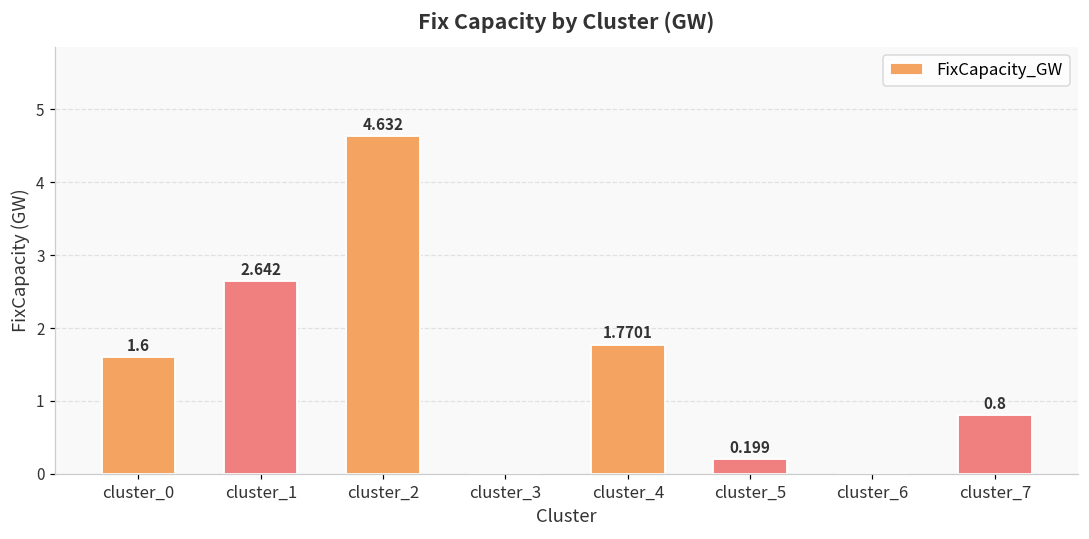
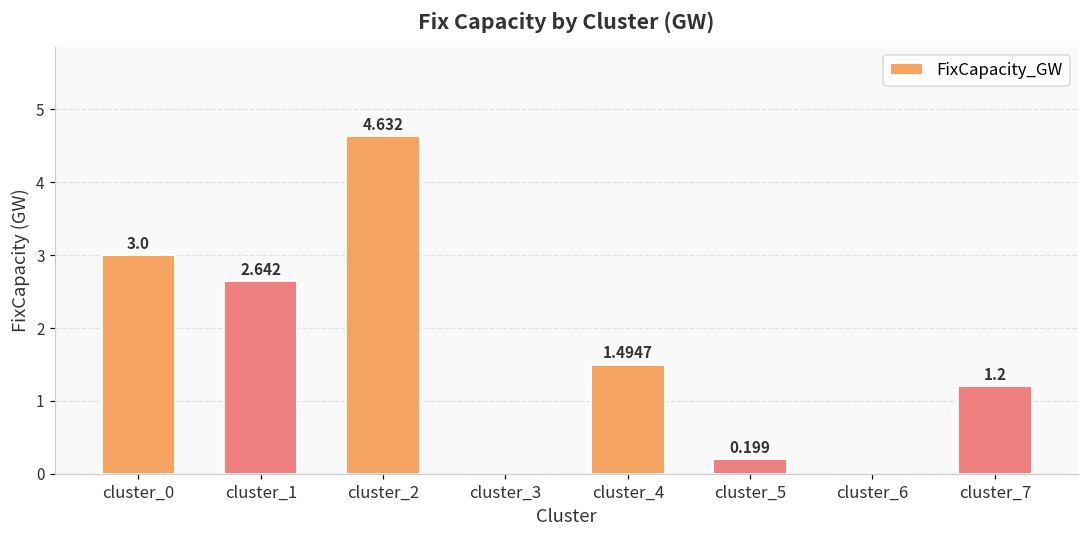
  {
-   "cluster_0": 1.6,
+   "cluster_0": 3.0,
    "cluster_1": 2.642,
    "cluster_2": 4.632,
-   "cluster_4": 1.7701,
+   "cluster_4": 1.4947,
    "cluster_5": 0.199,
-   "cluster_7": 0.8
+   "cluster_7": 1.2
  }
